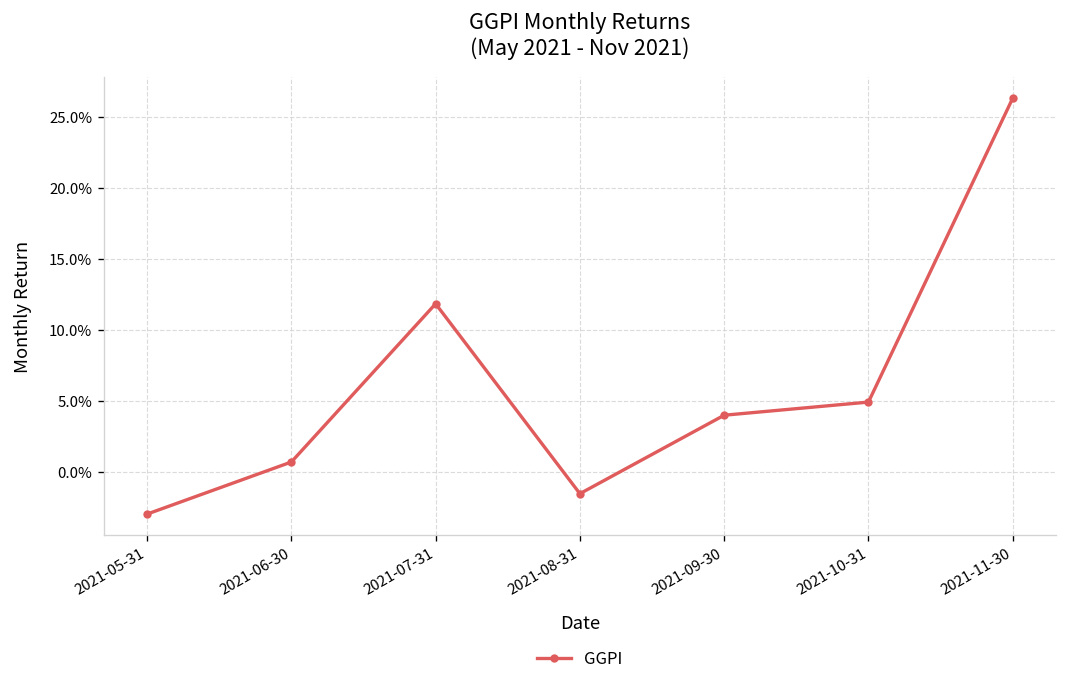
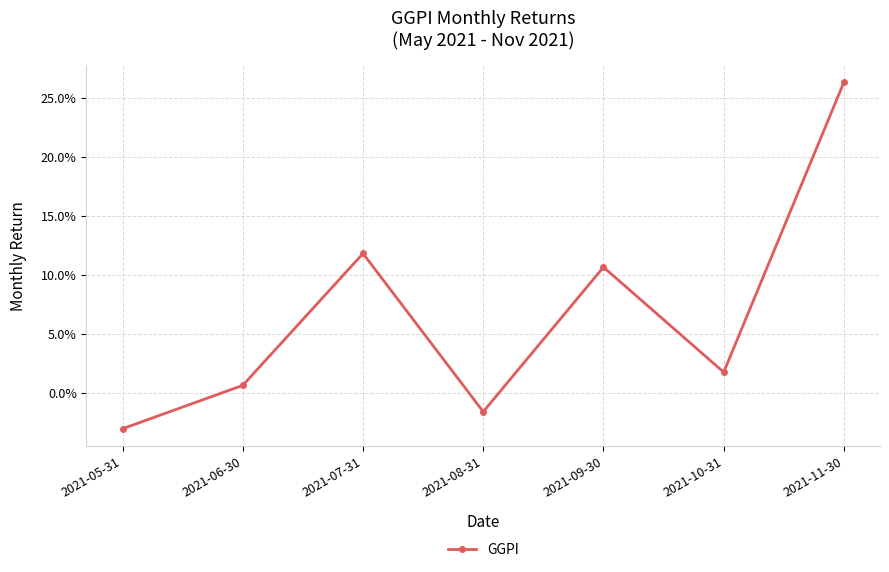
  {
    "2021-05-31": "-3.0%",
    "2021-06-30": "0.7%",
    "2021-07-31": "11.8%",
    "2021-08-31": "-1.6%",
-   "2021-09-30": "4.0%",
-   "2021-10-31": "4.9%",
+   "2021-09-30": "10.7%",
+   "2021-10-31": "1.8%",
    "2021-11-30": "26.3%"
  }
